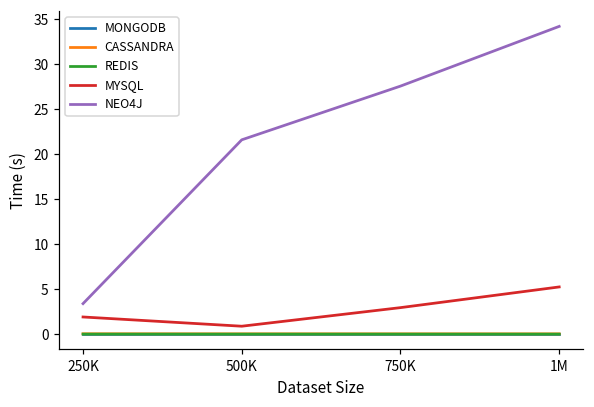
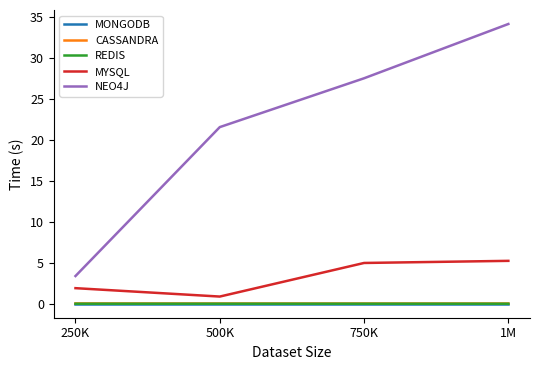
  {
    "MYSQL": {
      "250K": 2,
      "500K": 1,
-     "750K": 3,
+     "750K": 5,
      "1M": 5
    },
    "NEO4J": {
      "250K": 3,
      "500K": 22,
      "750K": 28,
      "1M": 34
    }
  }
